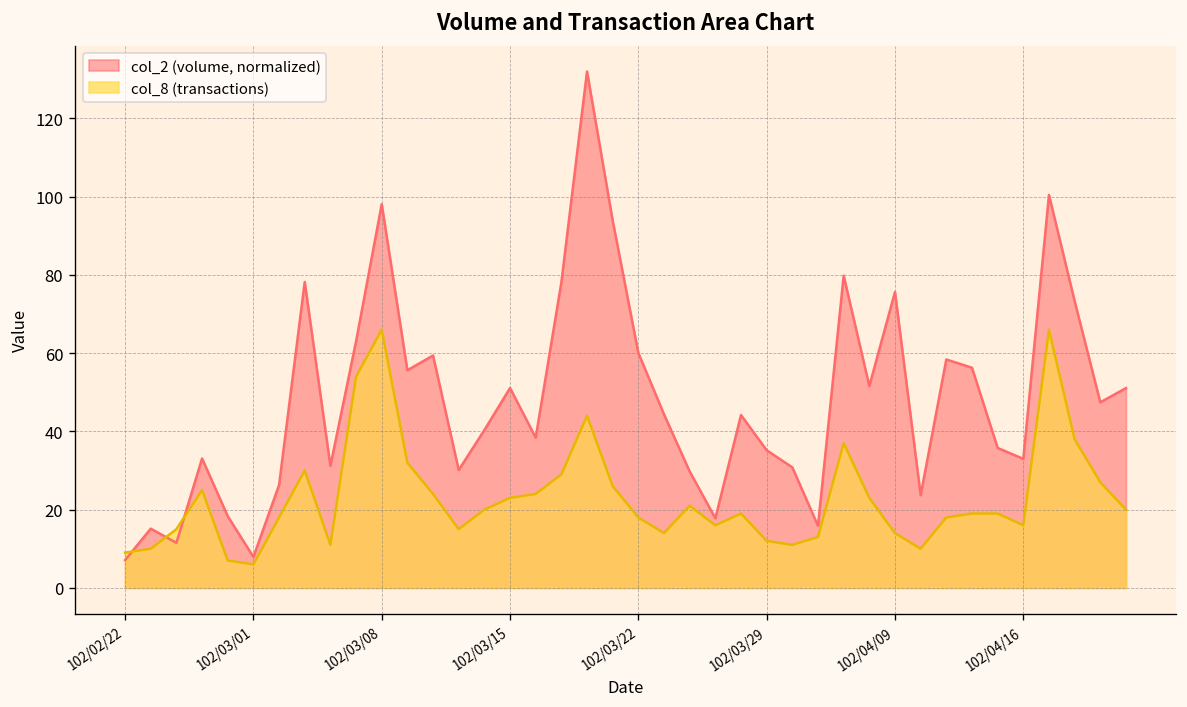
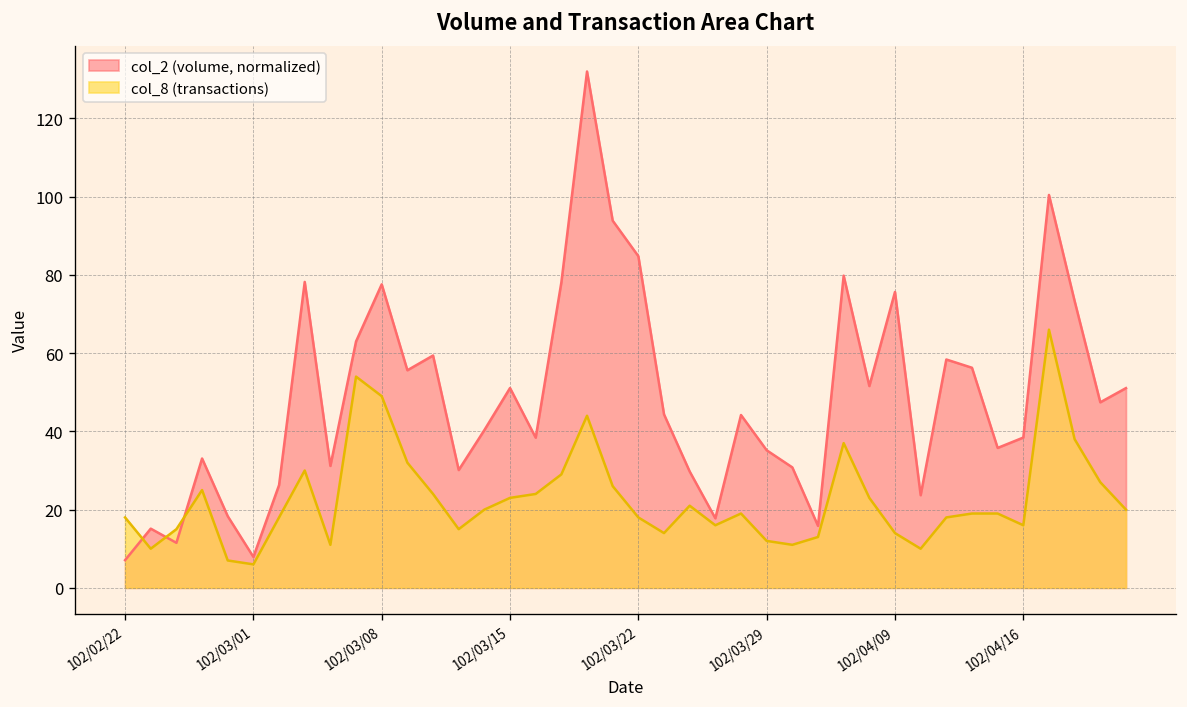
  {
    "col_2 (volume, normalized)": {
      "102/02/22": 7,
      "102/03/01": 8,
-     "102/03/08": 98,
+     "102/03/08": 78,
      "102/03/15": 51,
-     "102/03/22": 60,
+     "102/03/22": 85,
      "102/03/29": 35,
      "102/04/09": 76,
-     "102/04/16": 33
+     "102/04/16": 38
    },
    "col_8 (transactions)": {
-     "102/02/22": 9,
+     "102/02/22": 18,
      "102/03/01": 6,
-     "102/03/08": 66,
+     "102/03/08": 49,
      "102/03/15": 23,
      "102/03/22": 18,
      "102/03/29": 12,
      "102/04/09": 14,
      "102/04/16": 16
    }
  }
